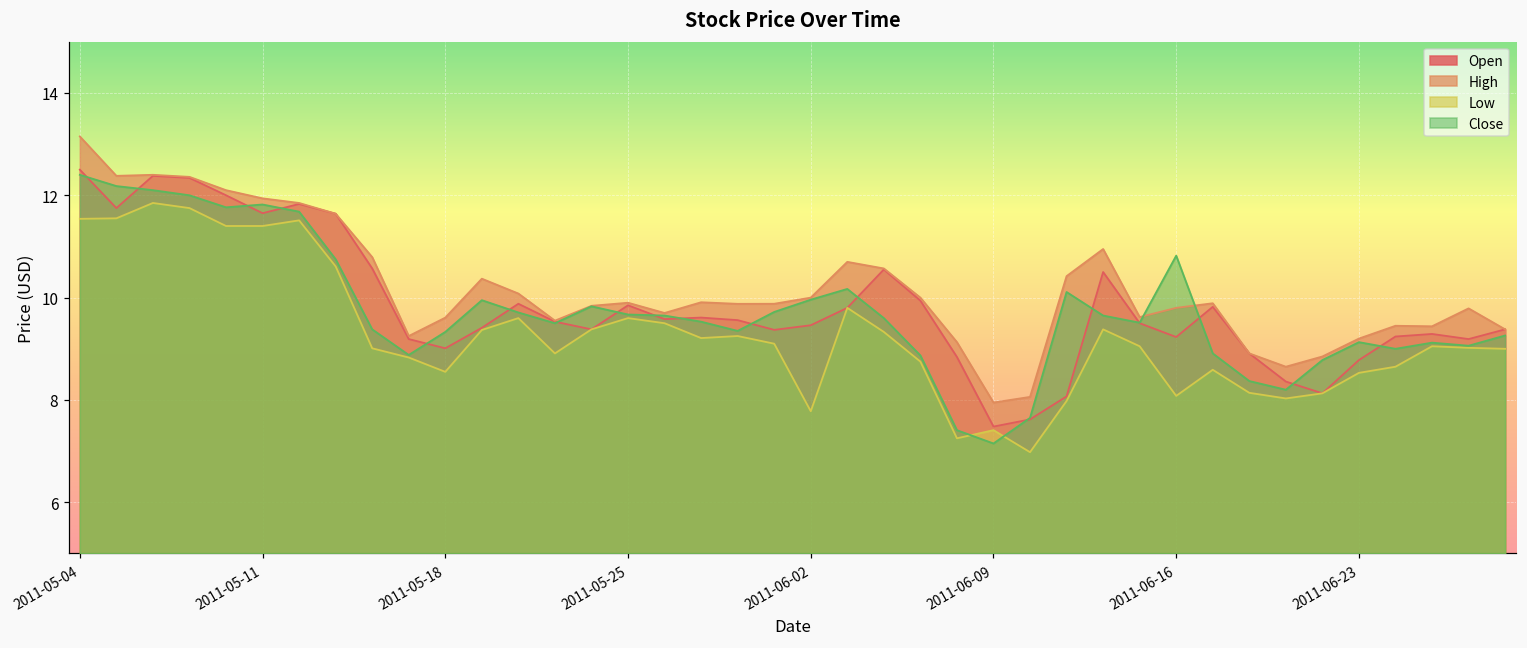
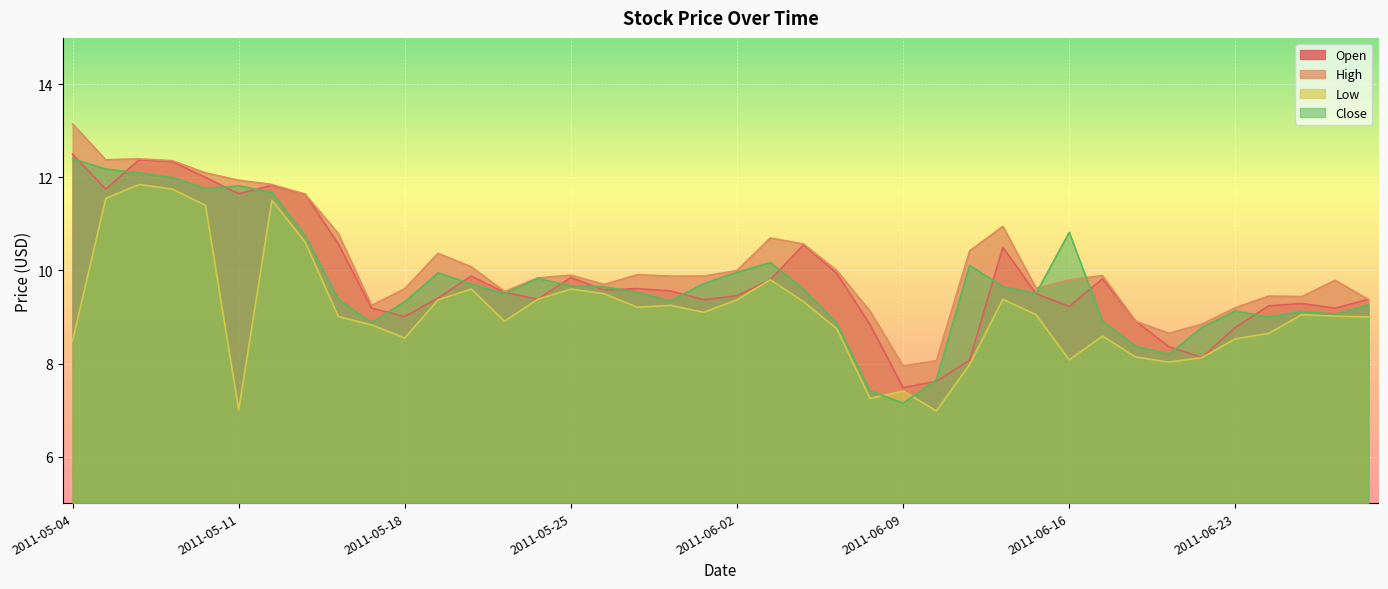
  {
    "Low": {
-     "2011-05-04": 11.5,
-     "2011-05-11": 11.4,
+     "2011-05-04": 8.5,
+     "2011-05-11": 7.0,
      "2011-05-18": 8.6,
      "2011-05-25": 9.6,
-     "2011-06-02": 7.8,
+     "2011-06-02": 9.4,
      "2011-06-09": 7.4,
      "2011-06-16": 8.1,
      "2011-06-23": 8.5
    },
    "Close": {
      "2011-05-04": 12.4,
      "2011-05-11": 11.8,
      "2011-05-18": 9.3,
      "2011-05-25": 9.7,
      "2011-06-09": 7.2,
      "2011-06-16": 10.8,
      "2011-06-23": 9.1
    }
  }
